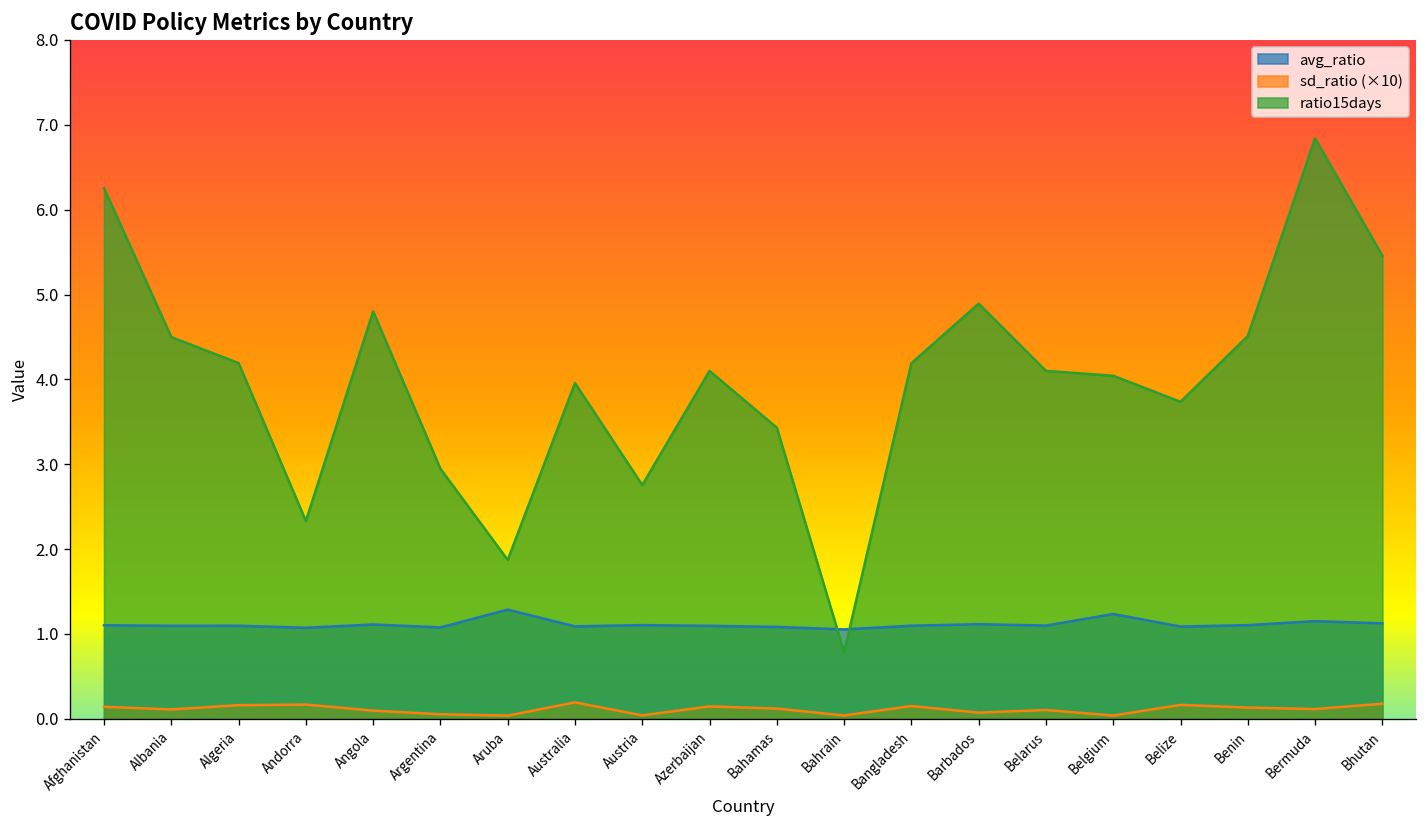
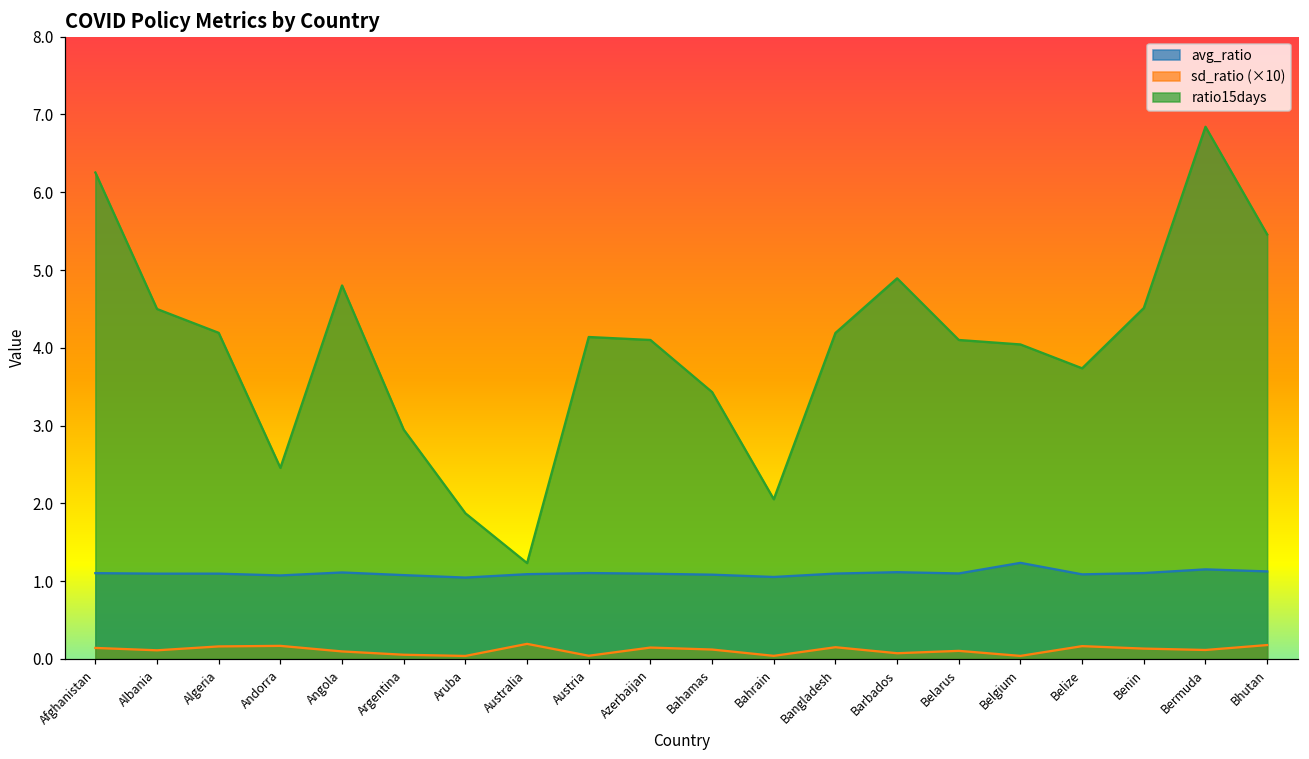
  {
    "avg_ratio": {
      "Afghanistan": 1.1,
      "Albania": 1.1,
      "Algeria": 1.1,
      "Andorra": 1.1,
      "Angola": 1.1,
      "Argentina": 1.1,
-     "Aruba": 1.3,
+     "Aruba": 1.0,
      "Australia": 1.1,
      "Austria": 1.1,
      "Azerbaijan": 1.1,
      "Bahamas": 1.1,
      "Bahrain": 1.1,
      "Bangladesh": 1.1,
      "Barbados": 1.1,
      "Belarus": 1.1,
      "Belgium": 1.2,
      "Belize": 1.1,
      "Benin": 1.1,
      "Bermuda": 1.2,
      "Bhutan": 1.1
    },
    "sd_ratio (×10)": {
      "Afghanistan": 0.1,
      "Albania": 0.1,
      "Algeria": 0.2,
      "Andorra": 0.2,
      "Angola": 0.1,
      "Argentina": 0.1,
      "Aruba": 0.0,
      "Australia": 0.2,
      "Austria": 0.0,
      "Azerbaijan": 0.1,
      "Bahamas": 0.1,
      "Bahrain": 0.0,
      "Bangladesh": 0.2,
      "Barbados": 0.1,
      "Belarus": 0.1,
      "Belgium": 0.0,
      "Belize": 0.2,
      "Benin": 0.1,
      "Bermuda": 0.1,
      "Bhutan": 0.2
    },
    "ratio15days": {
      "Afghanistan": 6.3,
      "Albania": 4.5,
      "Algeria": 4.2,
-     "Andorra": 2.3,
+     "Andorra": 2.5,
      "Angola": 4.8,
      "Argentina": 2.9,
      "Aruba": 1.9,
-     "Australia": 4.0,
-     "Austria": 2.8,
+     "Australia": 1.2,
+     "Austria": 4.1,
      "Azerbaijan": 4.1,
      "Bahamas": 3.4,
-     "Bahrain": 0.8,
+     "Bahrain": 2.1,
      "Bangladesh": 4.2,
      "Barbados": 4.9,
      "Belarus": 4.1,
      "Belgium": 4.0,
      "Belize": 3.7,
      "Benin": 4.5,
      "Bermuda": 6.8,
      "Bhutan": 5.5
    }
  }
